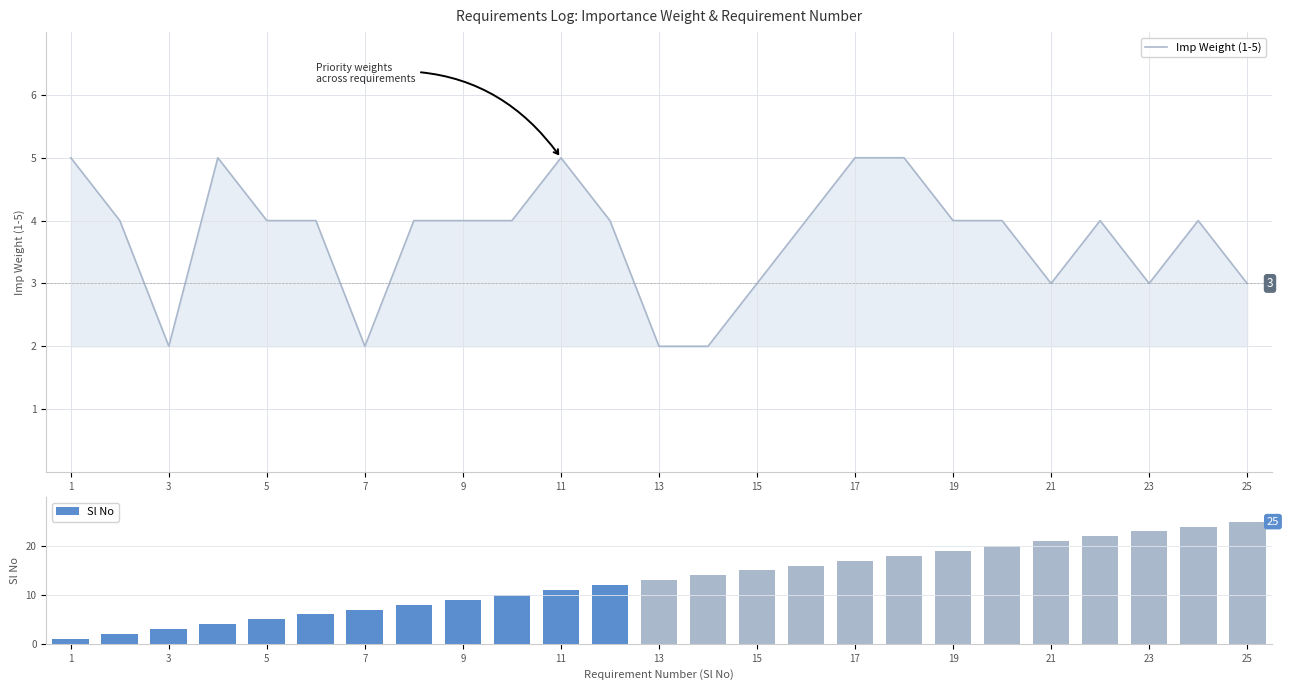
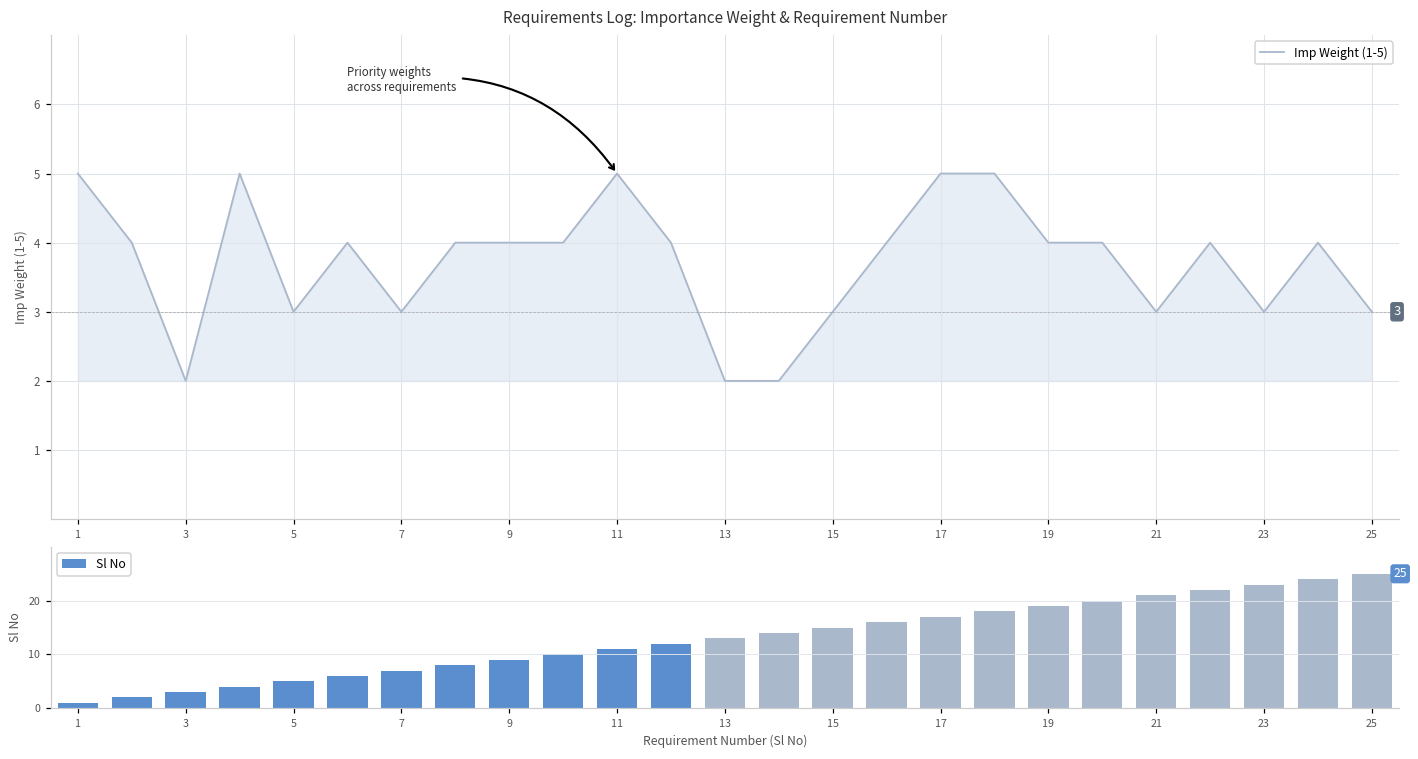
  {
    "Requirements Log: Importance Weight & Requirement Number": {
      "1": 5,
      "3": 2,
-     "5": 4,
-     "7": 2,
+     "5": 3,
+     "7": 3,
      "9": 4,
      "11": 5,
      "13": 2,
      "15": 3,
      "17": 5,
      "19": 4,
      "21": 3,
      "23": 3
    }
  }
